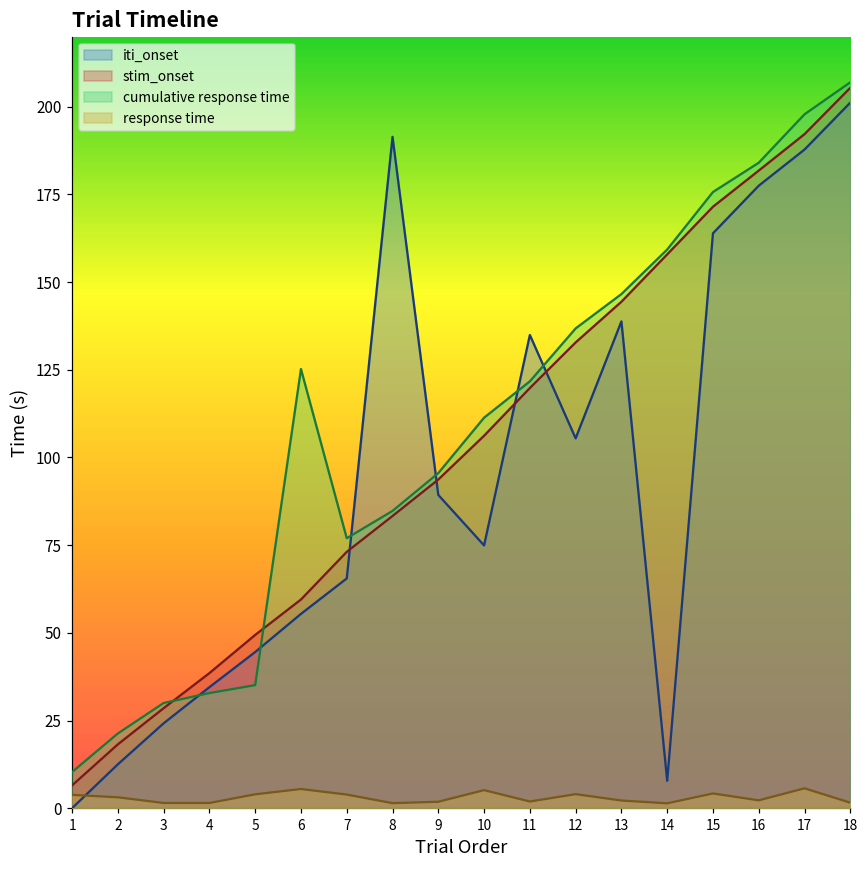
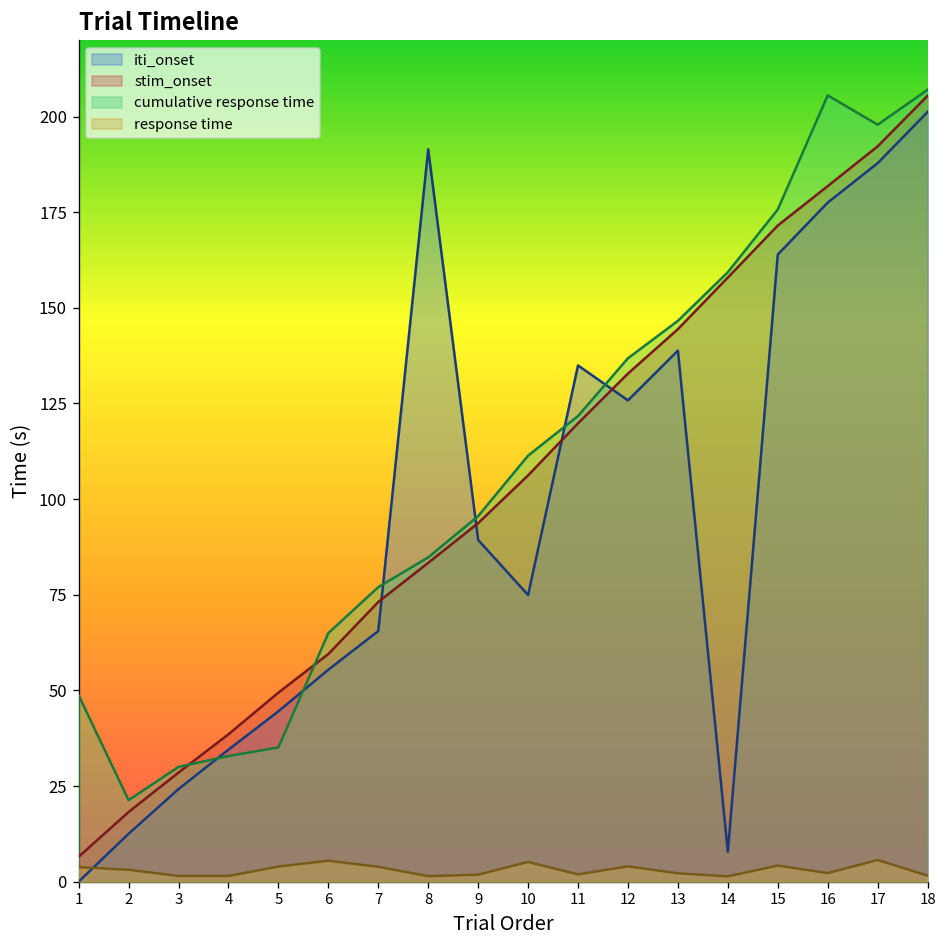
  {
    "iti_onset": {
      "1": 0,
      "2": 13,
      "3": 24,
      "4": 35,
      "5": 45,
      "6": 55,
      "7": 66,
      "8": 191,
      "9": 89,
      "10": 75,
      "11": 135,
-     "12": 105,
+     "12": 126,
      "13": 139,
      "14": 8,
      "15": 164,
      "16": 178,
      "17": 188,
      "18": 201
    },
    "cumulative response time": {
-     "1": 10,
+     "1": 49,
      "2": 21,
      "3": 30,
      "4": 33,
      "5": 35,
-     "6": 125,
+     "6": 65,
      "7": 77,
      "8": 85,
      "9": 96,
      "10": 111,
      "11": 122,
      "12": 137,
      "13": 147,
      "14": 159,
      "15": 176,
-     "16": 184,
+     "16": 206,
      "17": 198,
      "18": 207
    }
  }
